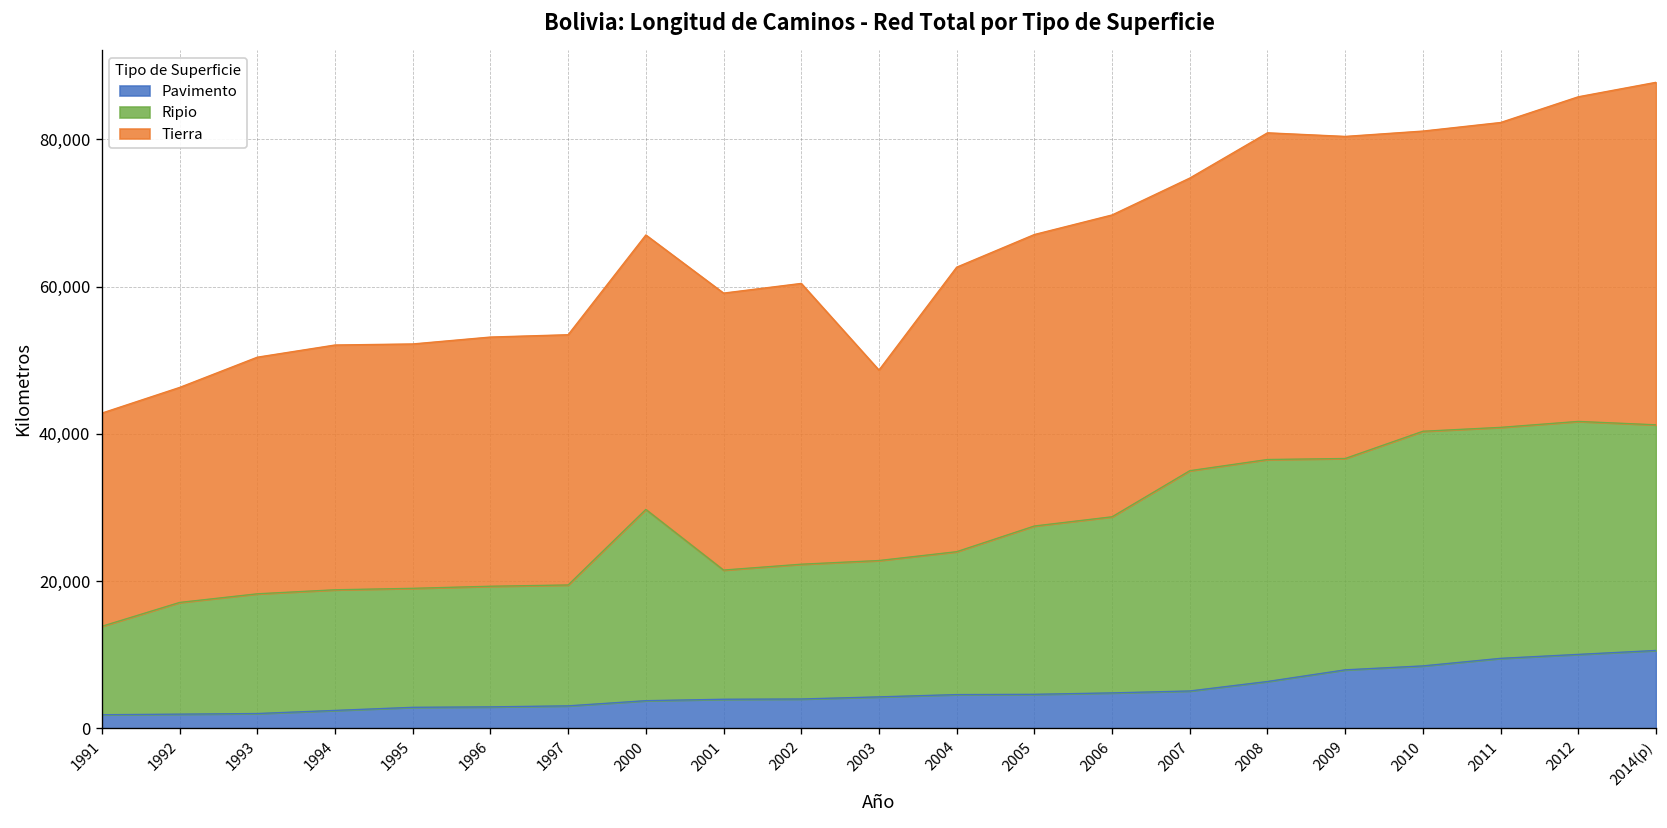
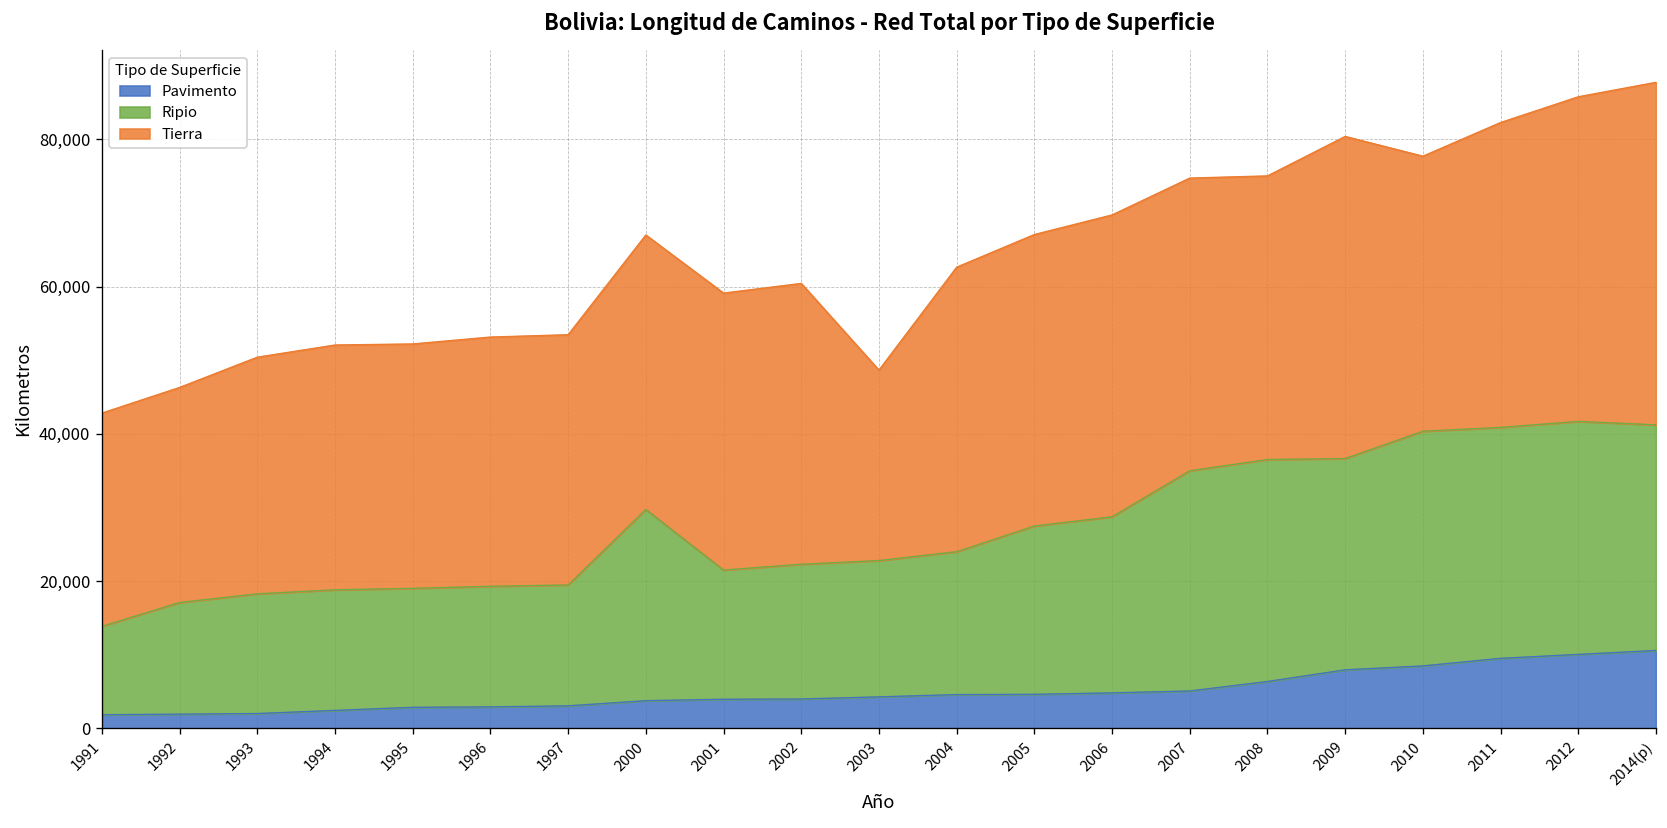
  {
    "Pavimento": {
      "1991": "2,000",
      "1992": "2,000",
      "1993": "2,000",
      "1994": "2,000",
      "1995": "3,000",
      "1996": "3,000",
      "1997": "3,000",
      "2000": "4,000",
      "2001": "4,000",
      "2002": "4,000",
      "2003": "4,000",
      "2004": "5,000",
      "2005": "5,000",
      "2006": "5,000",
      "2007": "5,000",
      "2008": "6,000",
      "2009": "8,000",
      "2010": "8,000",
      "2011": "10,000",
      "2012": "10,000",
      "2014(p)": "11,000"
    },
    "Ripio": {
      "1991": "12,000",
      "1992": "15,000",
      "1993": "16,000",
      "1994": "16,000",
      "1995": "16,000",
      "1996": "16,000",
      "1997": "16,000",
      "2000": "26,000",
      "2001": "18,000",
      "2002": "18,000",
      "2003": "19,000",
      "2004": "19,000",
      "2005": "23,000",
      "2006": "24,000",
      "2007": "30,000",
      "2008": "30,000",
      "2009": "29,000",
      "2010": "32,000",
      "2011": "31,000",
      "2012": "32,000",
      "2014(p)": "31,000"
    },
    "Tierra": {
      "1991": "29,000",
      "1992": "29,000",
      "1993": "32,000",
      "1994": "33,000",
      "1995": "33,000",
      "1996": "34,000",
      "1997": "34,000",
      "2000": "37,000",
      "2001": "38,000",
      "2002": "38,000",
      "2003": "26,000",
      "2004": "39,000",
      "2005": "40,000",
      "2006": "41,000",
      "2007": "40,000",
-     "2008": "44,000",
+     "2008": "39,000",
      "2009": "44,000",
-     "2010": "41,000",
+     "2010": "37,000",
      "2011": "41,000",
      "2012": "44,000",
      "2014(p)": "47,000"
    }
  }
